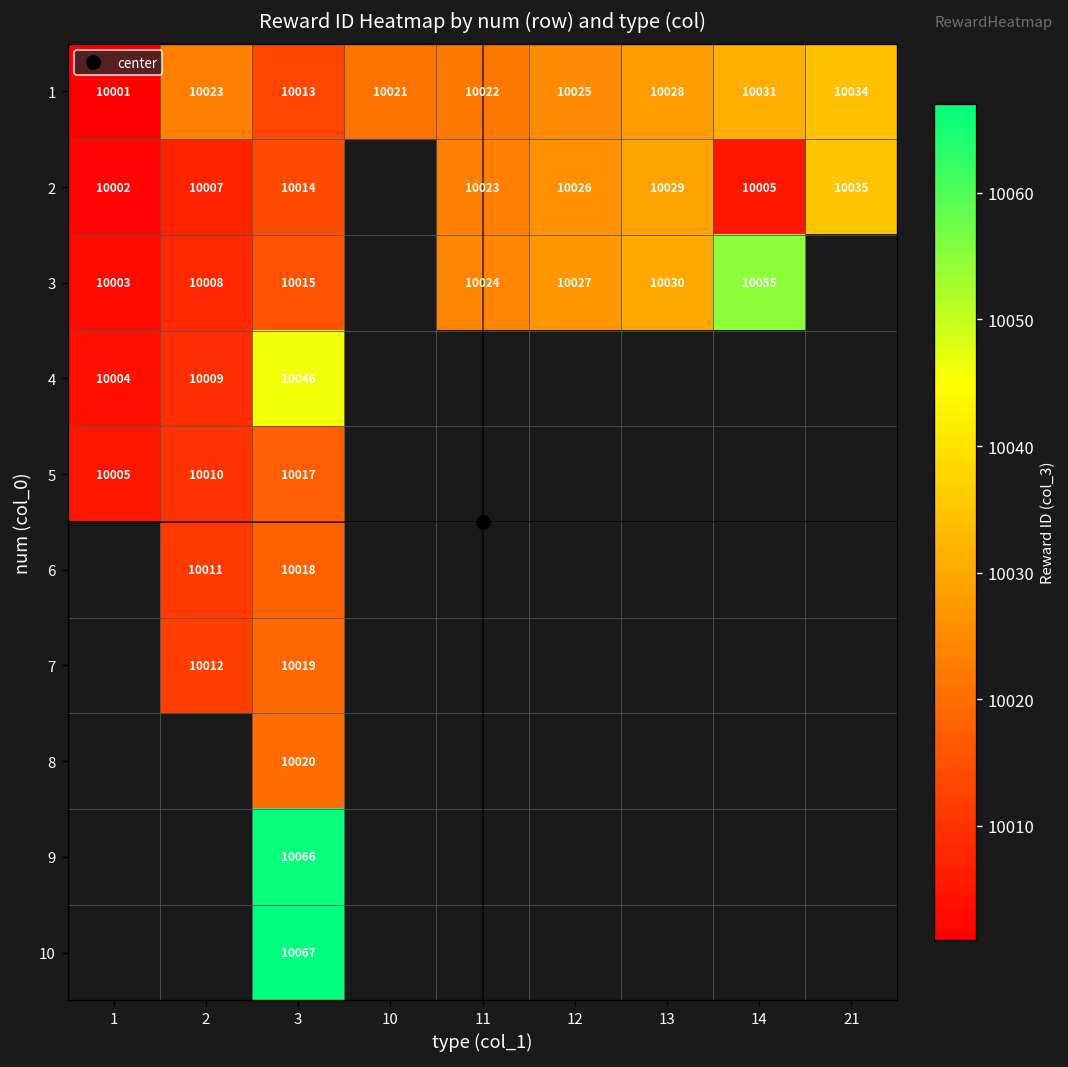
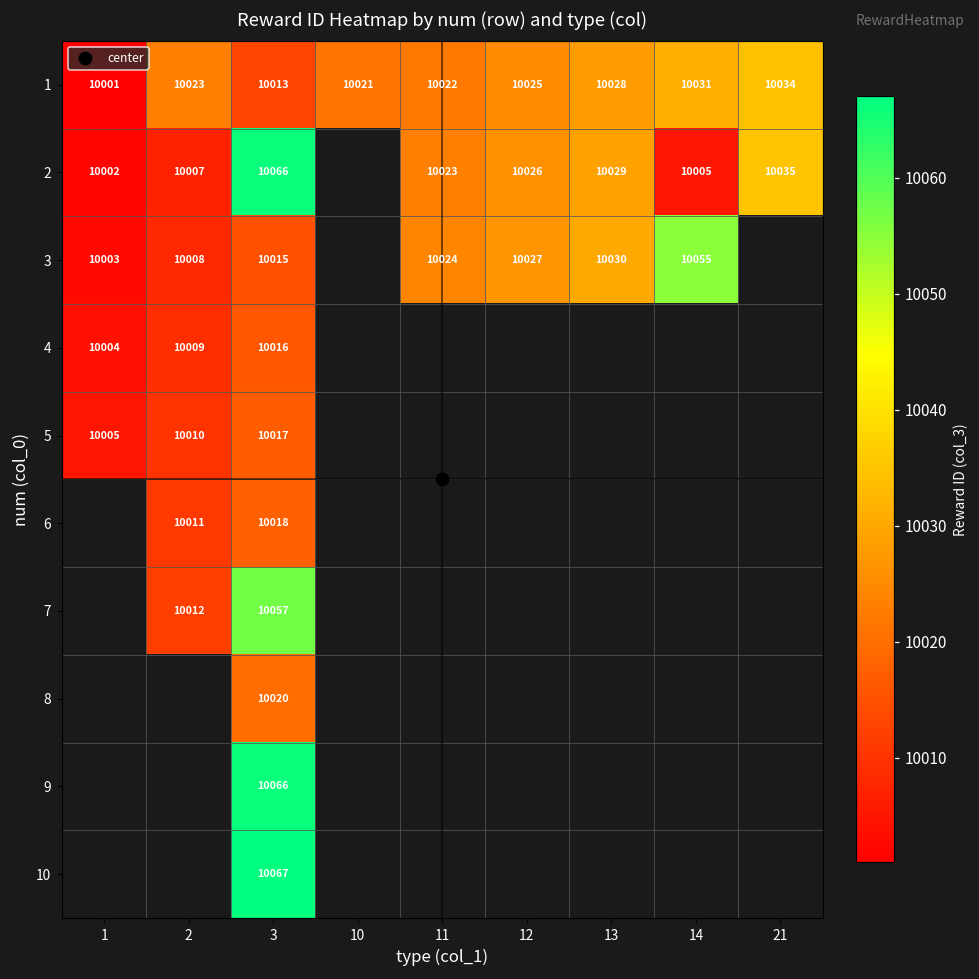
  {
    "1": {
      "1": 10001,
      "2": 10023,
      "3": 10013,
      "10": 10021,
      "11": 10022,
      "12": 10025,
      "13": 10028,
      "14": 10031,
      "21": 10034
    },
    "2": {
      "1": 10002,
      "2": 10007,
-     "3": 10014,
+     "3": 10066,
      "11": 10023,
      "12": 10026,
      "13": 10029,
      "14": 10005,
      "21": 10035
    },
    "3": {
      "1": 10003,
      "2": 10008,
      "3": 10015,
      "11": 10024,
      "12": 10027,
      "13": 10030,
      "14": 10055
    },
    "4": {
      "1": 10004,
      "2": 10009,
-     "3": 10046
+     "3": 10016
    },
    "5": {
      "1": 10005,
      "2": 10010,
      "3": 10017
    },
    "6": {
      "2": 10011,
      "3": 10018
    },
    "7": {
      "2": 10012,
-     "3": 10019
+     "3": 10057
    },
    "8": {
      "3": 10020
    },
    "9": {
      "3": 10066
    },
    "10": {
      "3": 10067
    }
  }
